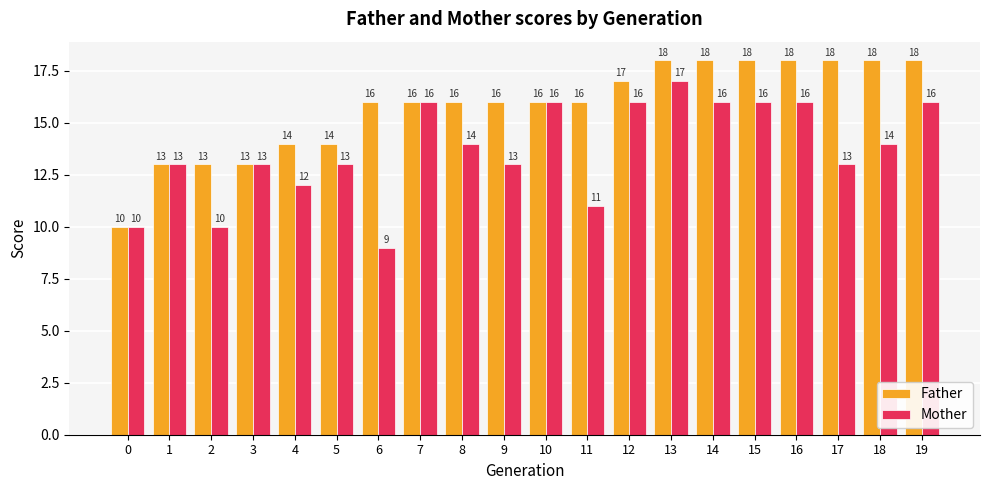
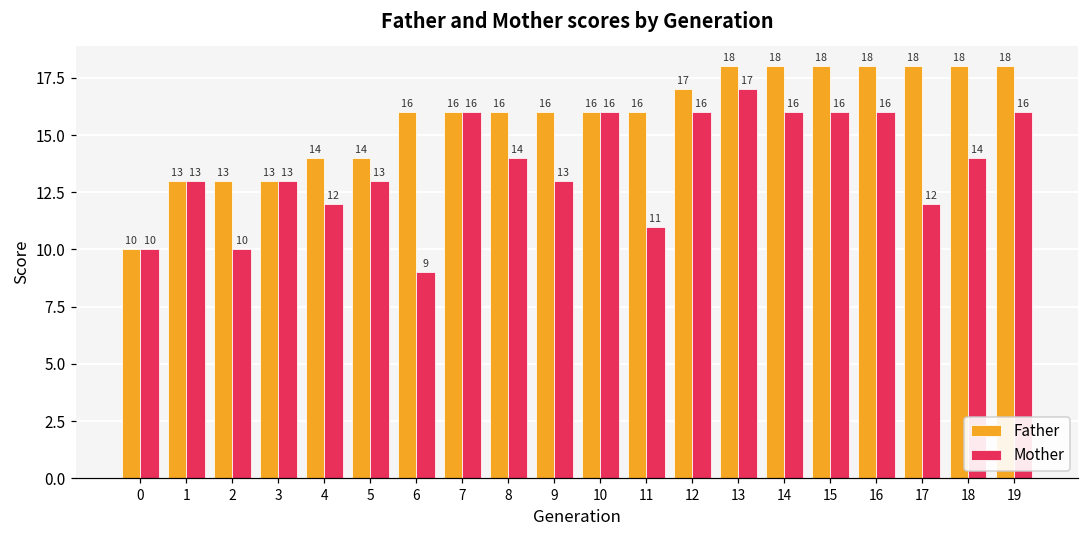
  {
    "Father": {
      "0": 10,
      "1": 13,
      "2": 13,
      "3": 13,
      "4": 14,
      "5": 14,
      "6": 16,
      "7": 16,
      "8": 16,
      "9": 16,
      "10": 16,
      "11": 16,
      "12": 17,
      "13": 18,
      "14": 18,
      "15": 18,
      "16": 18,
      "17": 18,
      "18": 18,
      "19": 18
    },
    "Mother": {
      "0": 10,
      "1": 13,
      "2": 10,
      "3": 13,
      "4": 12,
      "5": 13,
      "6": 9,
      "7": 16,
      "8": 14,
      "9": 13,
      "10": 16,
      "11": 11,
      "12": 16,
      "13": 17,
      "14": 16,
      "15": 16,
      "16": 16,
-     "17": 13,
+     "17": 12,
      "18": 14,
      "19": 16
    }
  }
